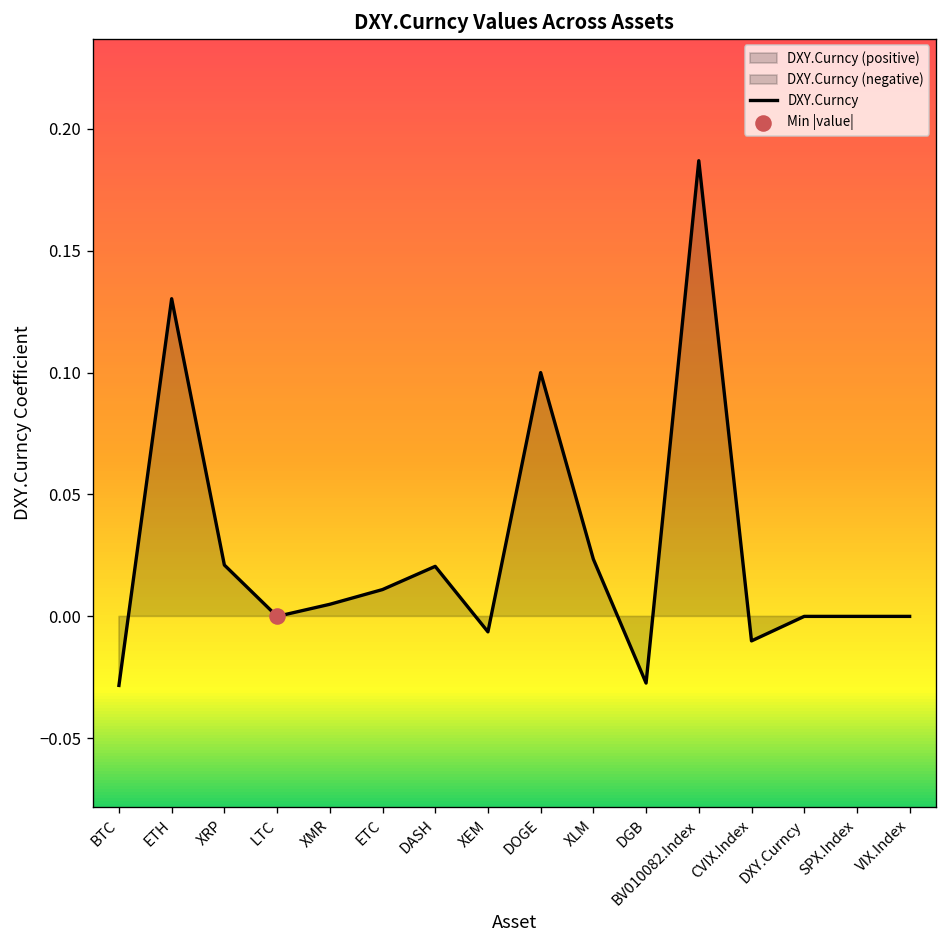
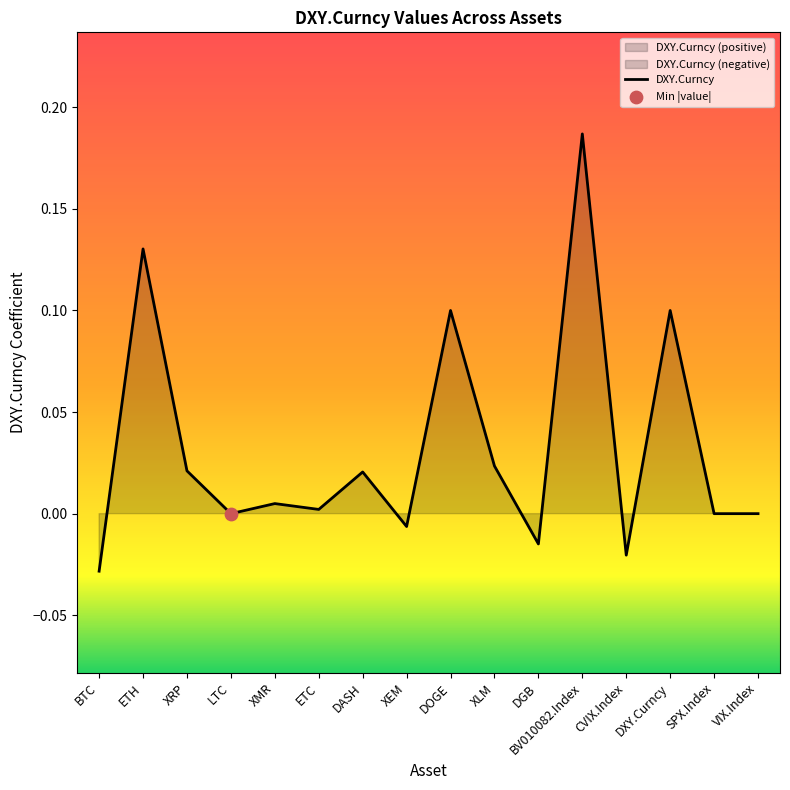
  {
    "DXY.Curncy": {
      "BTC": -0.028,
      "ETH": 0.130,
      "XRP": 0.021,
      "XMR": 0.005,
-     "ETC": 0.011,
+     "ETC": 0.002,
      "DASH": 0.021,
      "XEM": -0.006,
      "DOGE": 0.100,
      "XLM": 0.023,
-     "DGB": -0.027,
+     "DGB": -0.015,
      "BV010082.Index": 0.187,
-     "CVIX.Index": -0.010,
-     "DXY.Curncy": 0.0,
+     "CVIX.Index": -0.020,
+     "DXY.Curncy": 0.1,
      "SPX.Index": 0.000,
      "VIX.Index": 0.000
    }
  }
